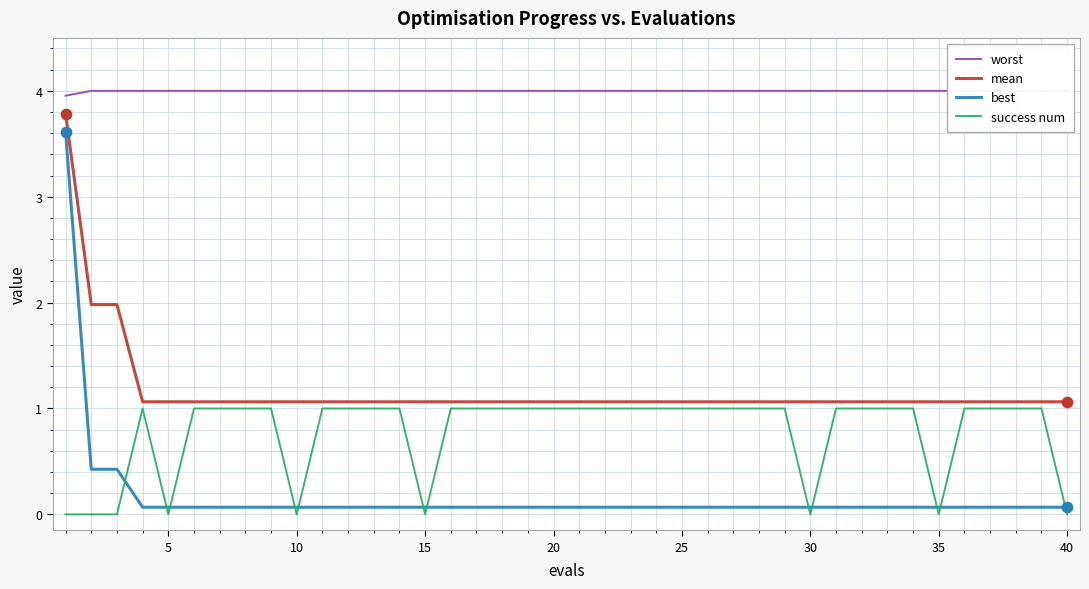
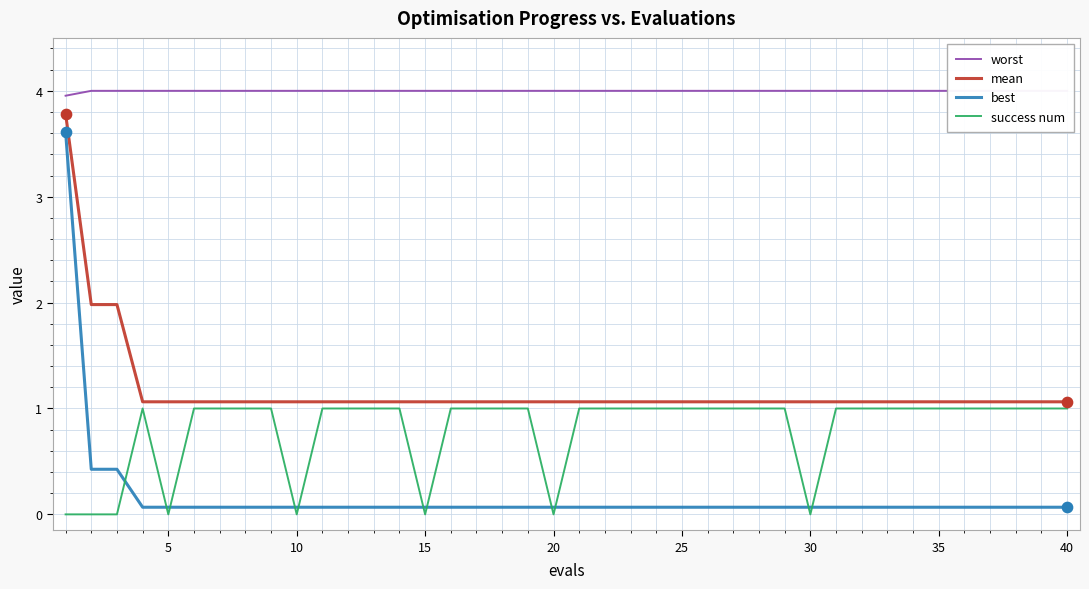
  {
    "worst": {
      "5": 4,
      "10": 4,
      "15": 4,
      "20": 4,
      "25": 4,
      "30": 4,
      "35": 4
    },
    "success num": {
      "5": 0,
      "10": 0,
      "15": 0,
-     "20": 1,
+     "20": 0,
      "25": 1,
      "30": 0,
-     "35": 0,
-     "40": 0
+     "35": 1,
+     "40": 1
    }
  }
